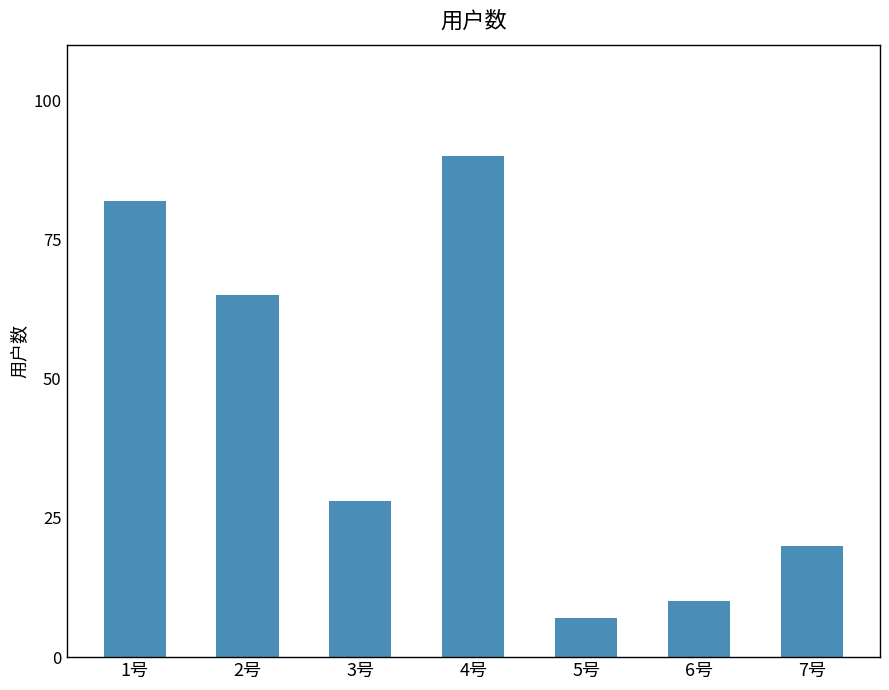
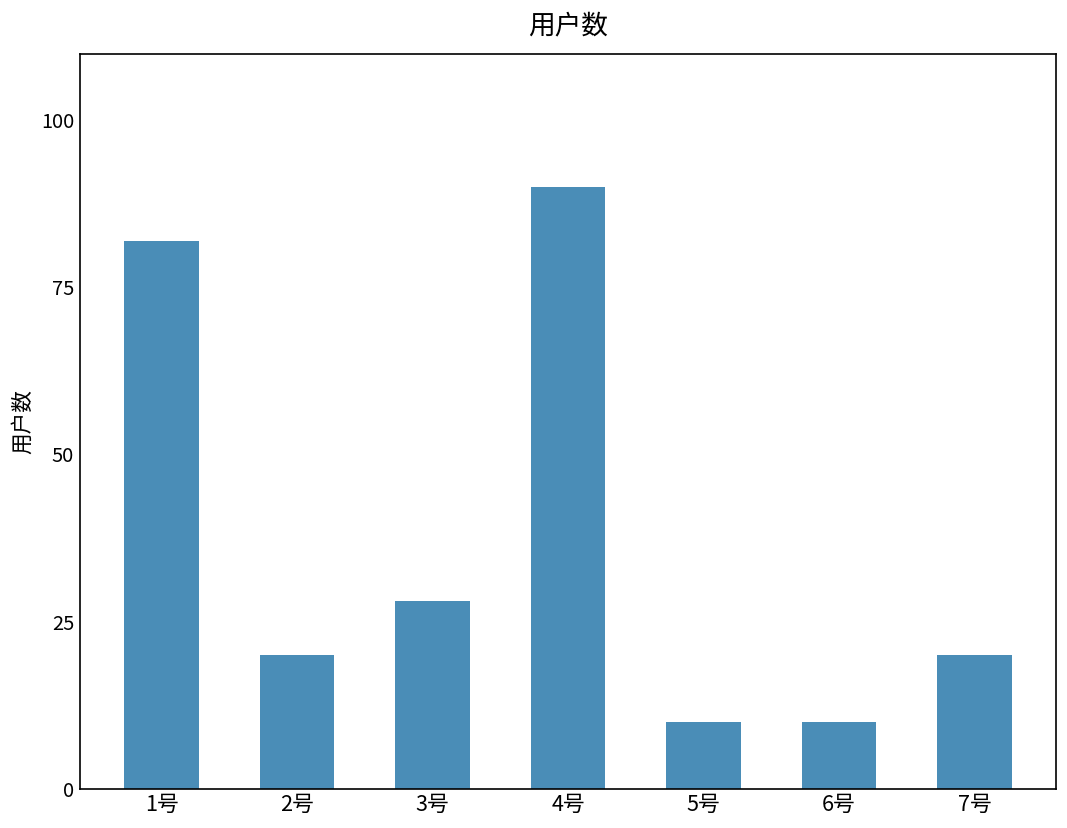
  {
    "1号": 82,
-   "2号": 65,
+   "2号": 20,
    "3号": 28,
    "4号": 90,
-   "5号": 7,
+   "5号": 10,
    "6号": 10,
    "7号": 20
  }
